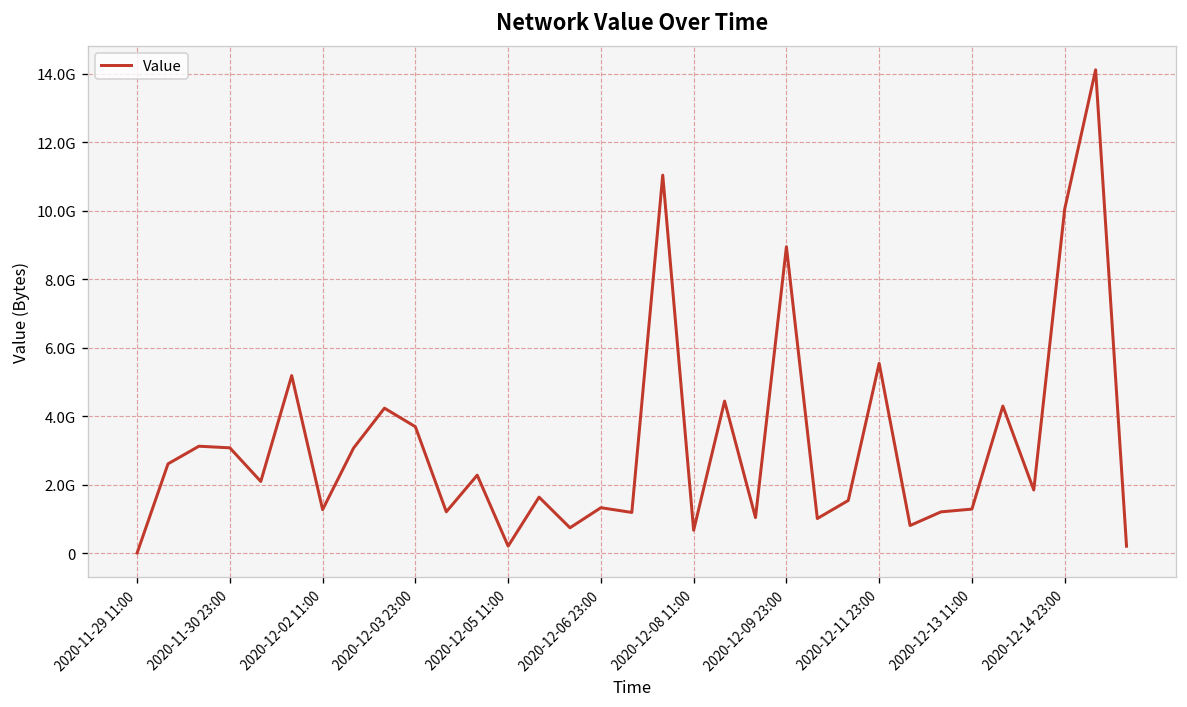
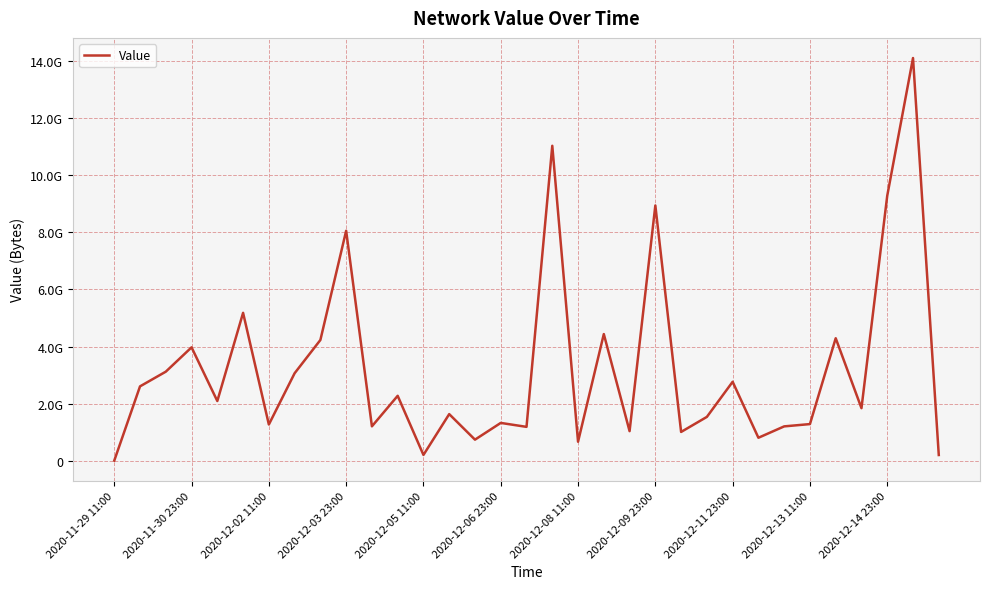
  {
    "2020-11-29 11:00": 0,
-   "2020-11-30 23:00": 3100000000,
+   "2020-11-30 23:00": 4000000000,
    "2020-12-02 11:00": 1300000000,
-   "2020-12-03 23:00": 3700000000,
+   "2020-12-03 23:00": 8100000000,
    "2020-12-05 11:00": 200000000,
    "2020-12-06 23:00": 1300000000,
    "2020-12-08 11:00": 700000000,
    "2020-12-09 23:00": 8900000000,
-   "2020-12-11 23:00": 5500000000,
+   "2020-12-11 23:00": 2800000000,
    "2020-12-13 11:00": 1300000000,
-   "2020-12-14 23:00": 10000000000
+   "2020-12-14 23:00": 9300000000
  }
